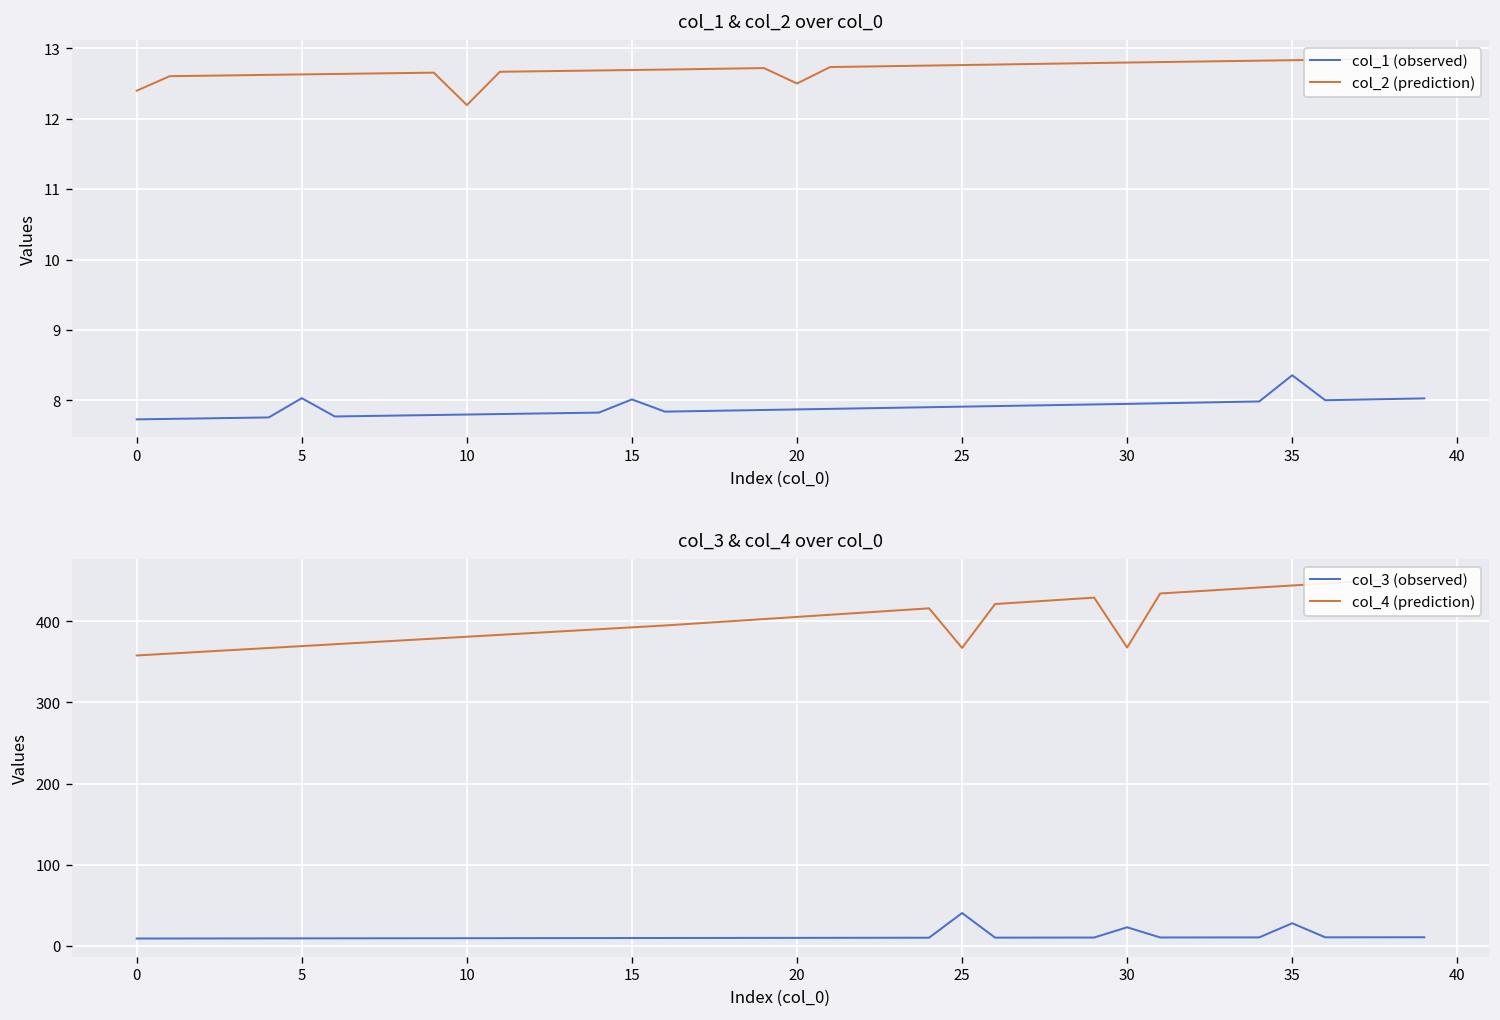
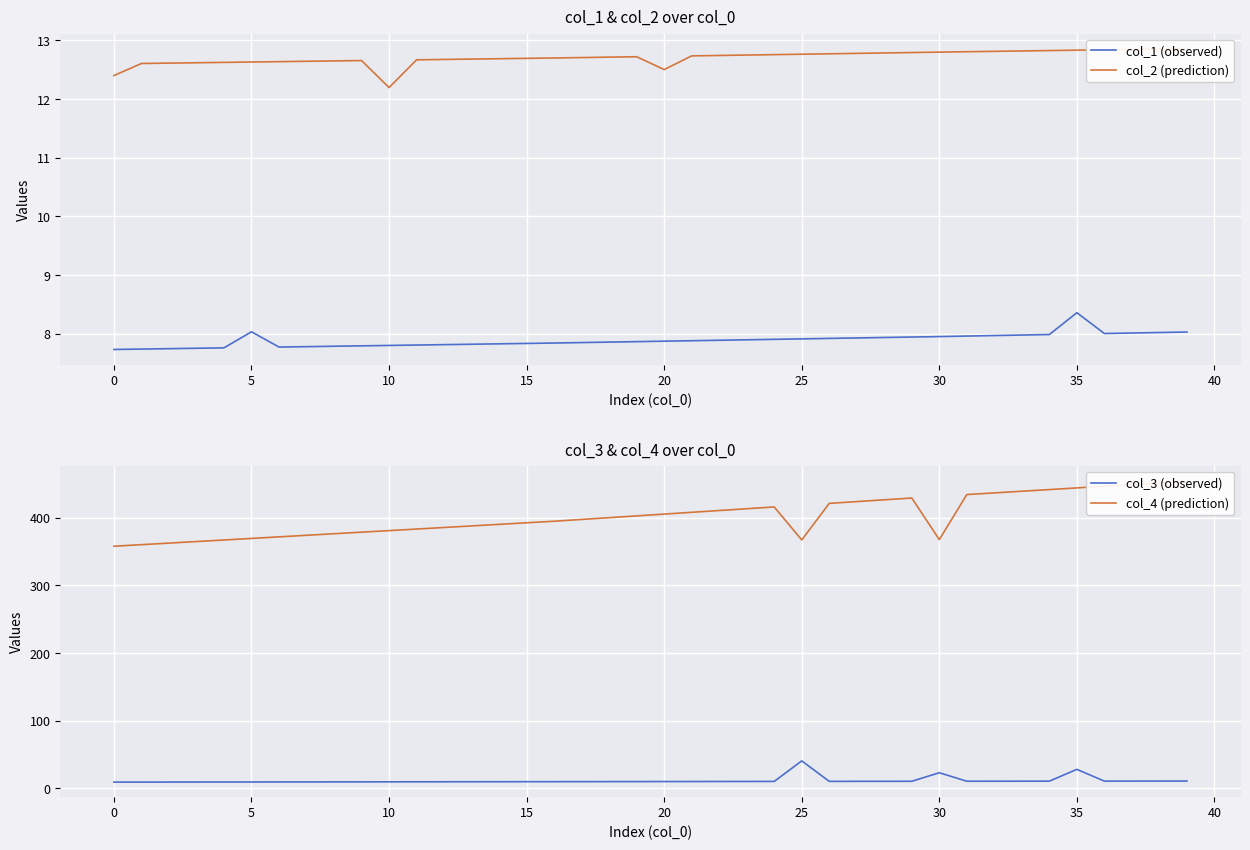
  {
    "col_1 & col_2 over col_0": {
      "col_1 (observed)": {
        "0": 7.7,
        "5": 8.0,
        "10": 7.8,
-       "15": 8.0,
+       "15": 7.8,
        "20": 7.9,
        "25": 7.9,
        "30": 8.0,
        "35": 8.4
      },
      "col_2 (prediction)": {
        "0": 12.4,
        "5": 12.6,
        "10": 12.2,
        "15": 12.7,
        "20": 12.5,
        "25": 12.8,
        "30": 12.8,
        "35": 12.8
      }
    },
    "col_3 & col_4 over col_0": {
      "col_3 (observed)": {
        "0": 10,
        "5": 10,
        "10": 10,
        "15": 10,
        "20": 10,
        "25": 40,
        "30": 20,
        "35": 30
      },
      "col_4 (prediction)": {
        "0": 360,
        "5": 370,
        "10": 380,
        "15": 390,
        "20": 410,
        "25": 370,
        "30": 370,
        "35": 440
      }
    }
  }
